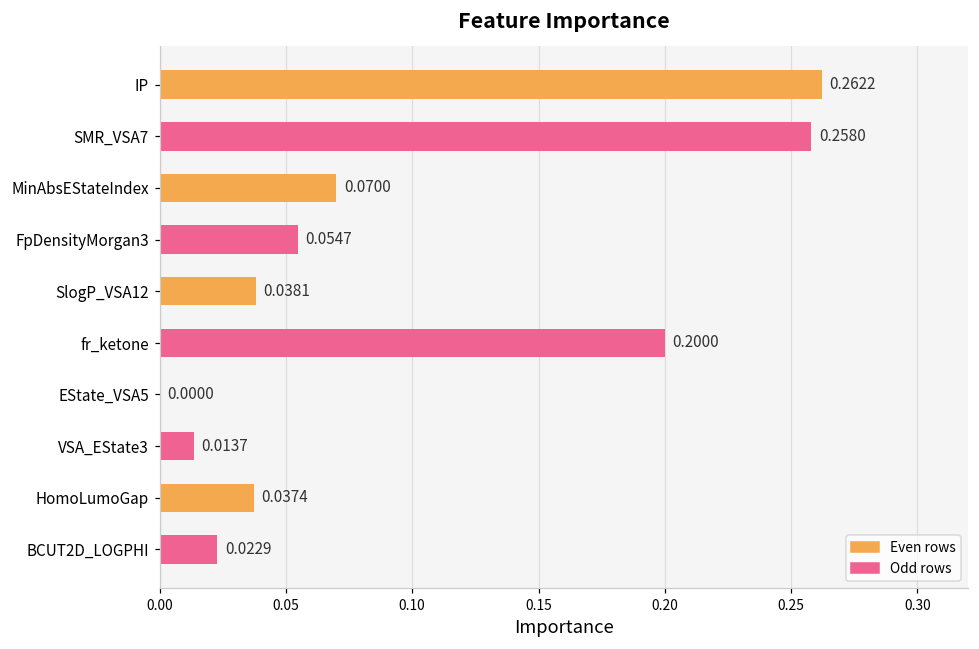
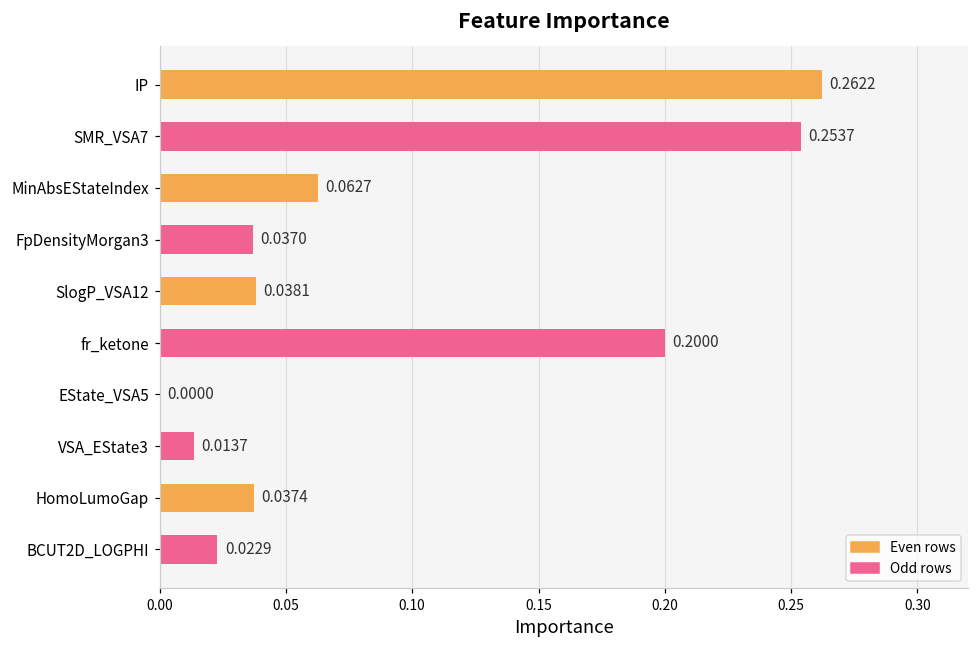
  {
    "IP": 0.2622,
-   "SMR_VSA7": 0.2580,
-   "MinAbsEStateIndex": 0.0700,
-   "FpDensityMorgan3": 0.0547,
+   "SMR_VSA7": 0.2537,
+   "MinAbsEStateIndex": 0.0627,
+   "FpDensityMorgan3": 0.0370,
    "SlogP_VSA12": 0.0381,
    "fr_ketone": 0.2000,
    "EState_VSA5": 0.0000,
    "VSA_EState3": 0.0137,
    "HomoLumoGap": 0.0374,
    "BCUT2D_LOGPHI": 0.0229
  }
